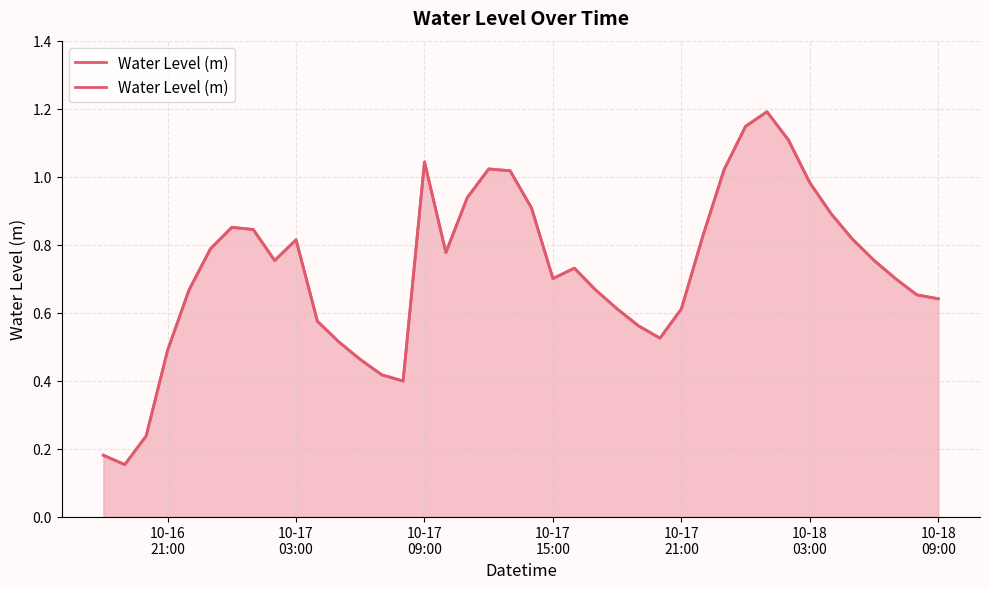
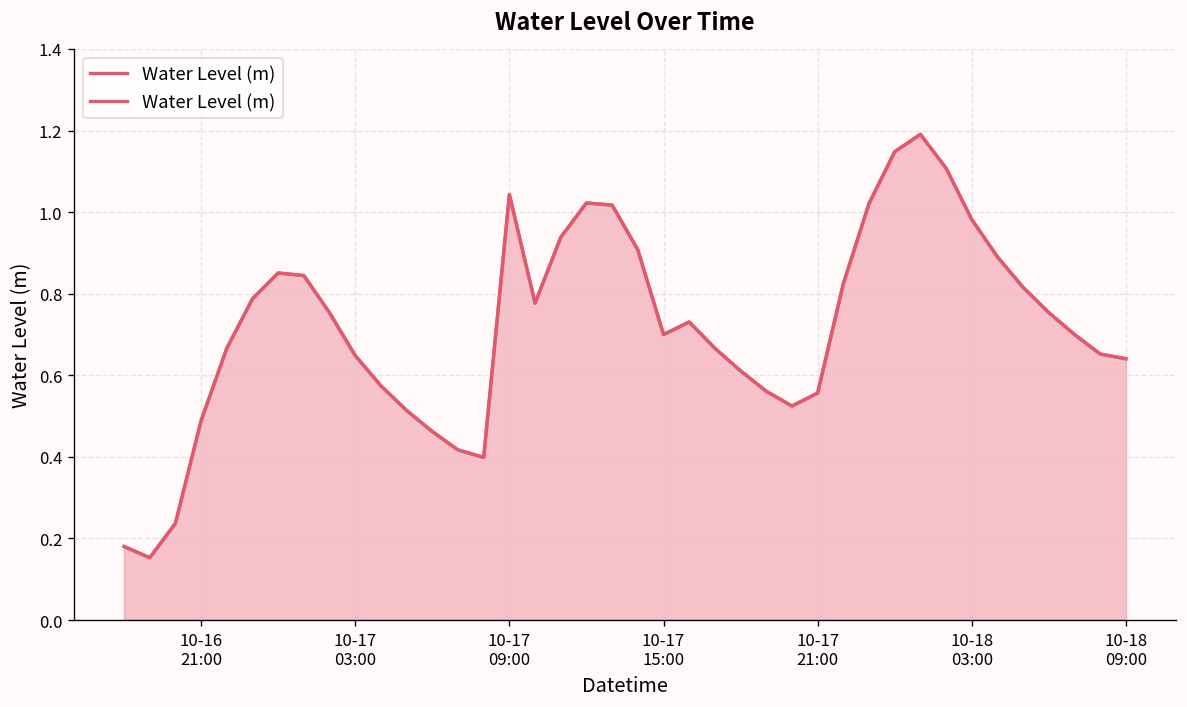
  {
    "10-16 21:00": 0.49,
-   "10-17 03:00": 0.81,
+   "10-17 03:00": 0.65,
    "10-17 09:00": 1.04,
    "10-17 15:00": 0.70,
-   "10-17 21:00": 0.61,
+   "10-17 21:00": 0.56,
    "10-18 03:00": 0.98,
    "10-18 09:00": 0.64
  }
